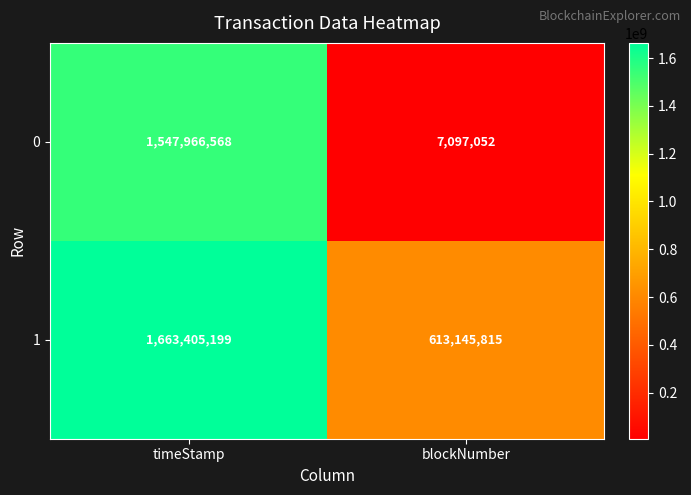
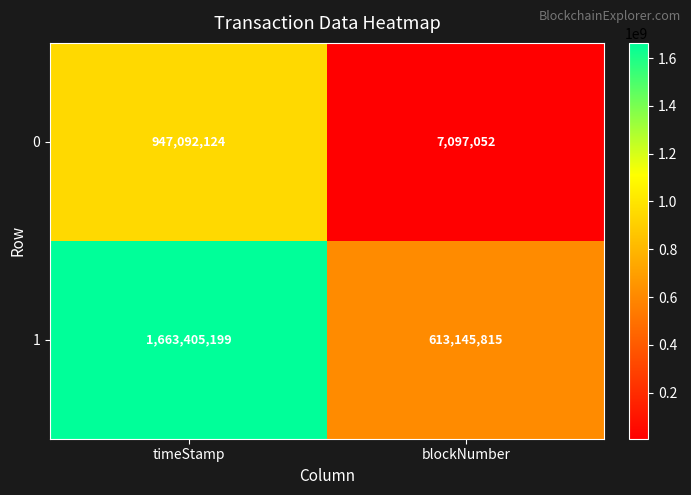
  {
    "0": {
-     "timeStamp": "1,547,966,568",
+     "timeStamp": "947,092,124",
      "blockNumber": "7,097,052"
    },
    "1": {
      "timeStamp": "1,663,405,199",
      "blockNumber": "613,145,815"
    }
  }
